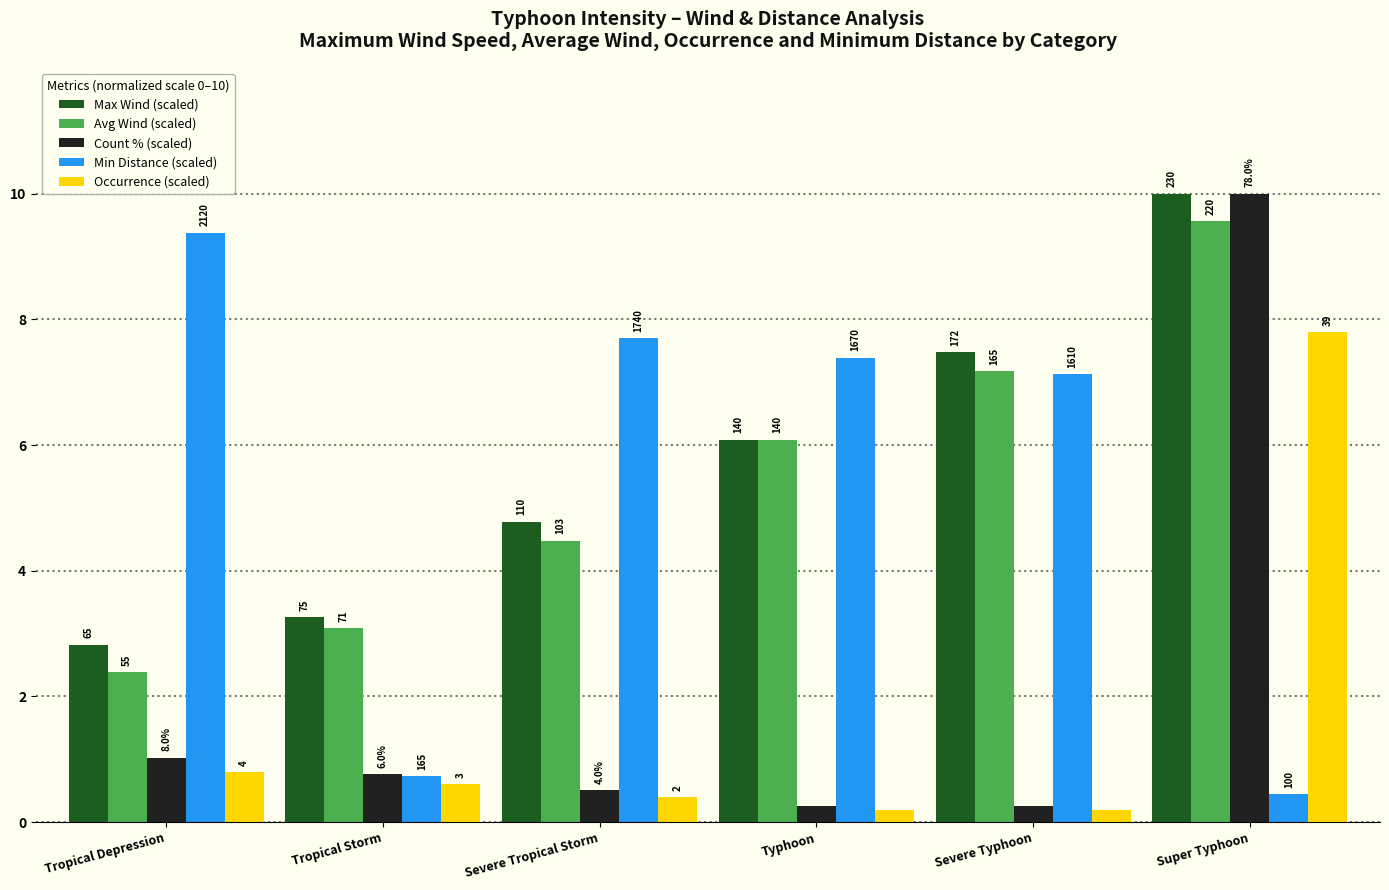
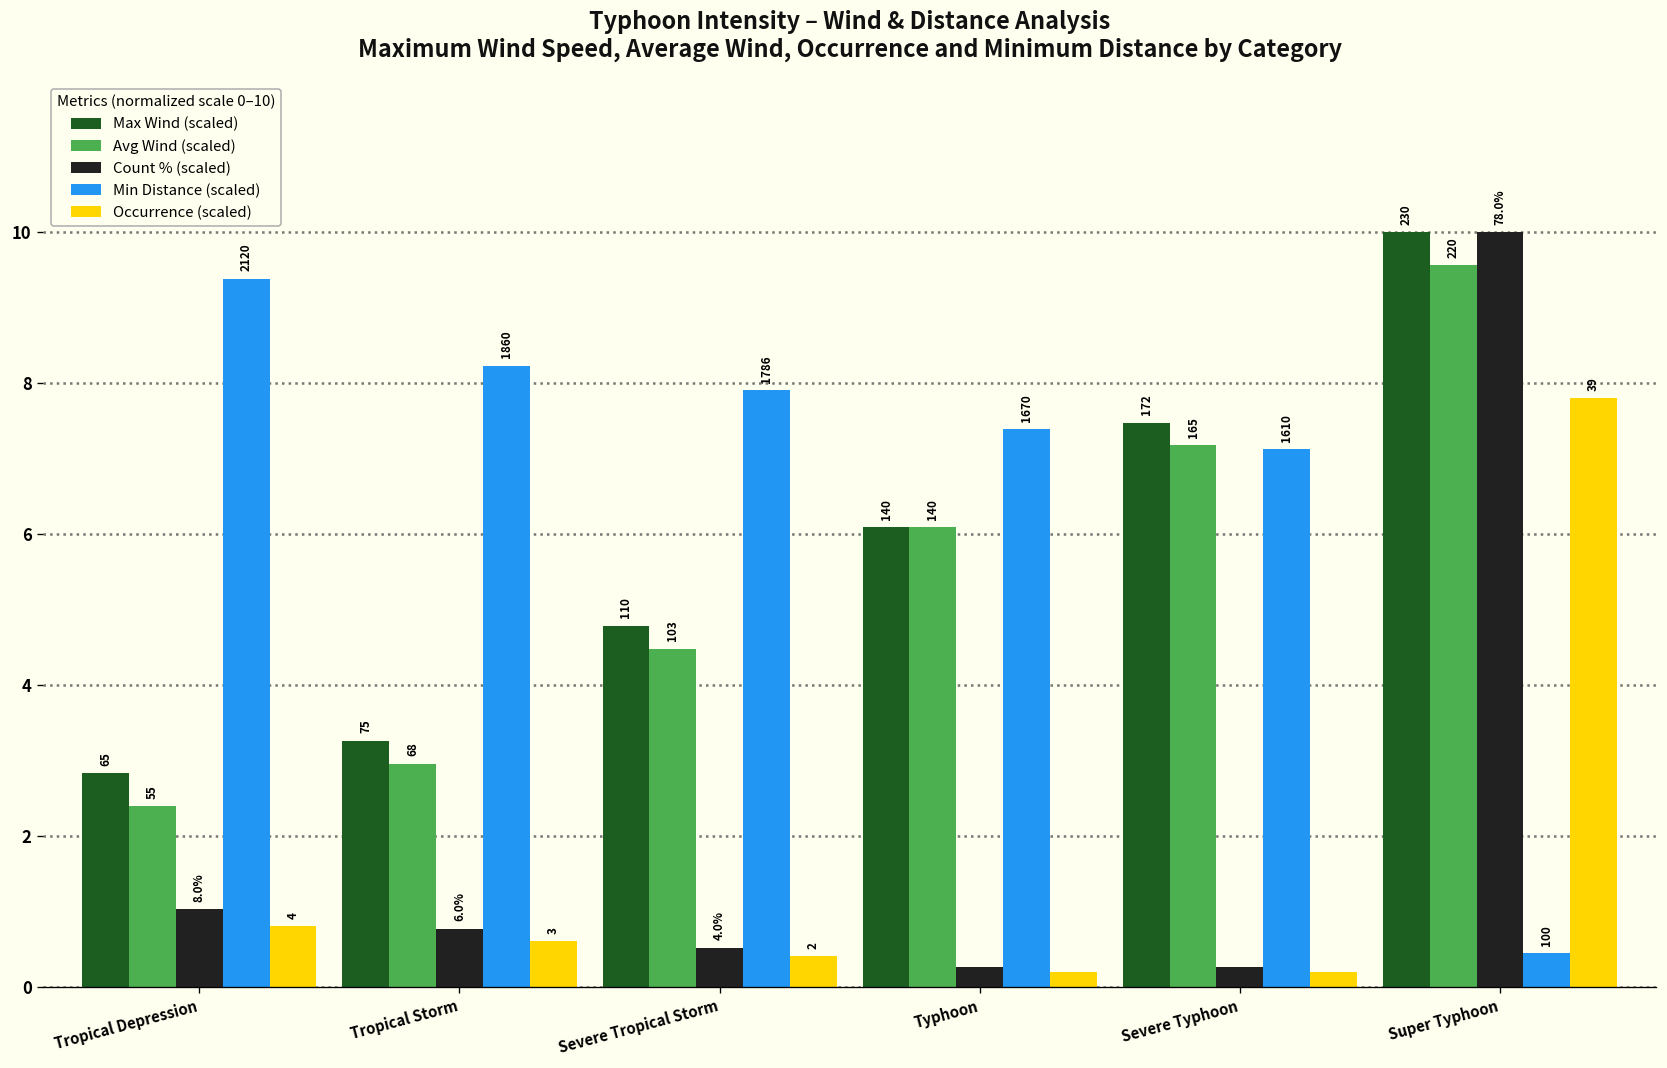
  {
    "Avg Wind (scaled)": {
-     "Tropical Storm": 71
+     "Tropical Storm": 68
    },
    "Count % (scaled)": {
      "Typhoon": 0.3,
      "Severe Typhoon": 0.3
    },
    "Min Distance (scaled)": {
-     "Tropical Storm": 165,
-     "Severe Tropical Storm": 1740
+     "Tropical Storm": 1860,
+     "Severe Tropical Storm": 1786
    },
    "Occurrence (scaled)": {
      "Typhoon": 0.2,
      "Severe Typhoon": 0.2
    }
  }
